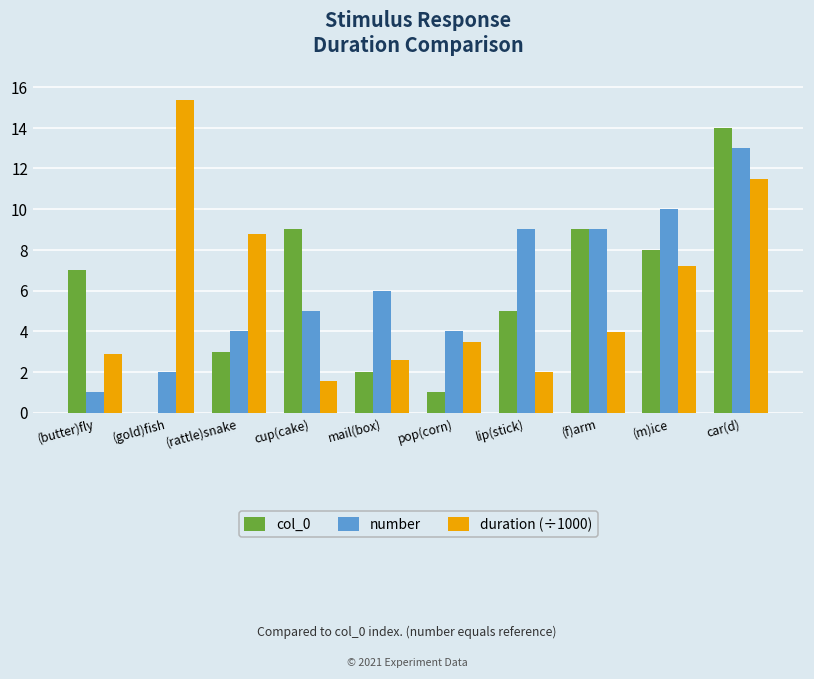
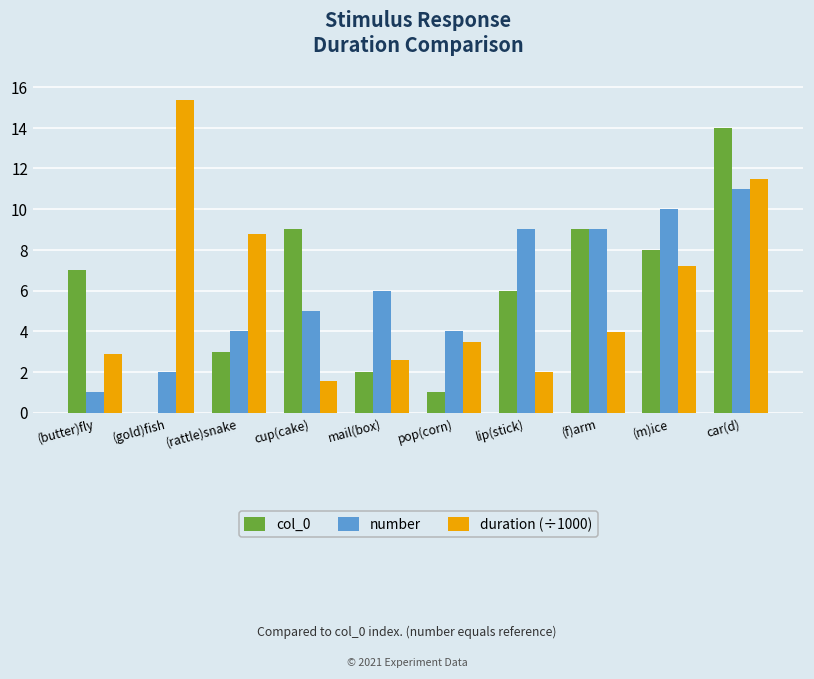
  {
    "col_0": {
      "(butter)fly": 7,
      "(gold)fish": 0,
      "(rattle)snake": 3,
      "cup(cake)": 9,
      "mail(box)": 2,
      "pop(corn)": 1,
-     "lip(stick)": 5,
+     "lip(stick)": 6,
      "(f)arm": 9,
      "(m)ice": 8,
      "car(d)": 14
    },
    "number": {
      "(butter)fly": 1,
      "(gold)fish": 2,
      "(rattle)snake": 4,
      "cup(cake)": 5,
      "mail(box)": 6,
      "pop(corn)": 4,
      "lip(stick)": 9,
      "(f)arm": 9,
      "(m)ice": 10,
-     "car(d)": 13
+     "car(d)": 11
    },
    "duration (÷1000)": {
      "(butter)fly": 2.9,
      "(gold)fish": 15.3,
      "(rattle)snake": 8.8,
      "cup(cake)": 1.6,
      "mail(box)": 2.6,
      "pop(corn)": 3.5,
      "lip(stick)": 2,
      "(f)arm": 4,
      "(m)ice": 7.2,
      "car(d)": 11.5
    }
  }
